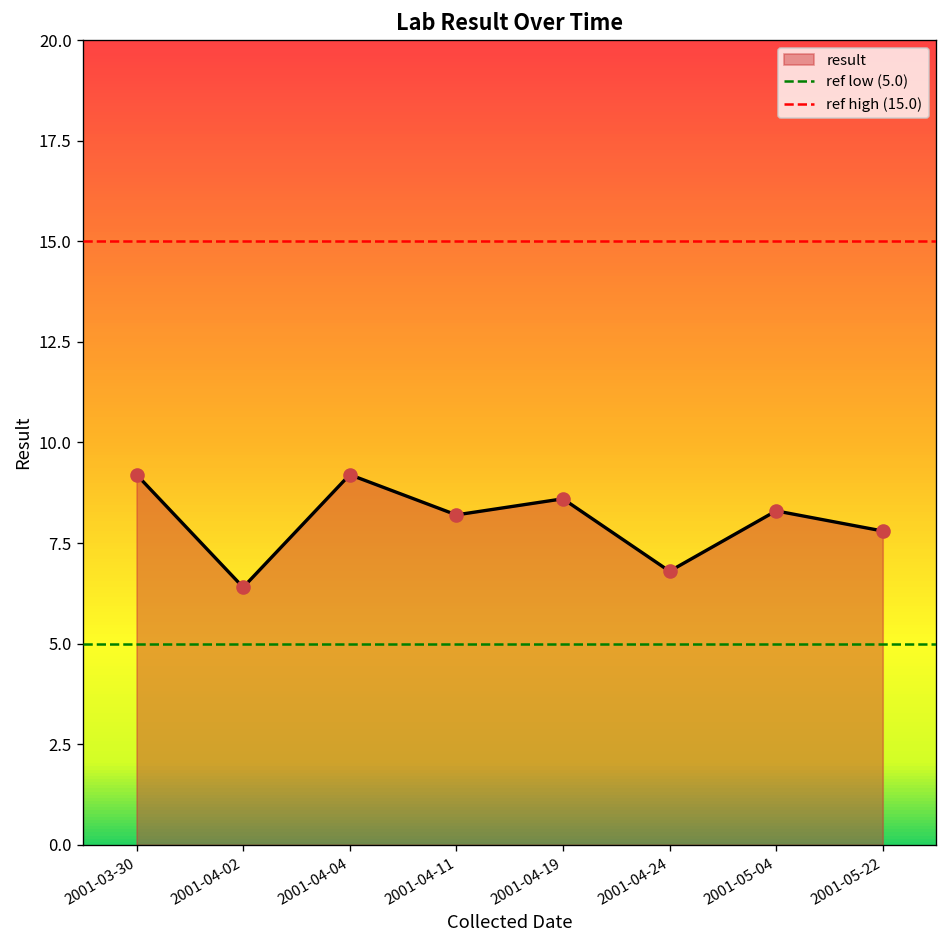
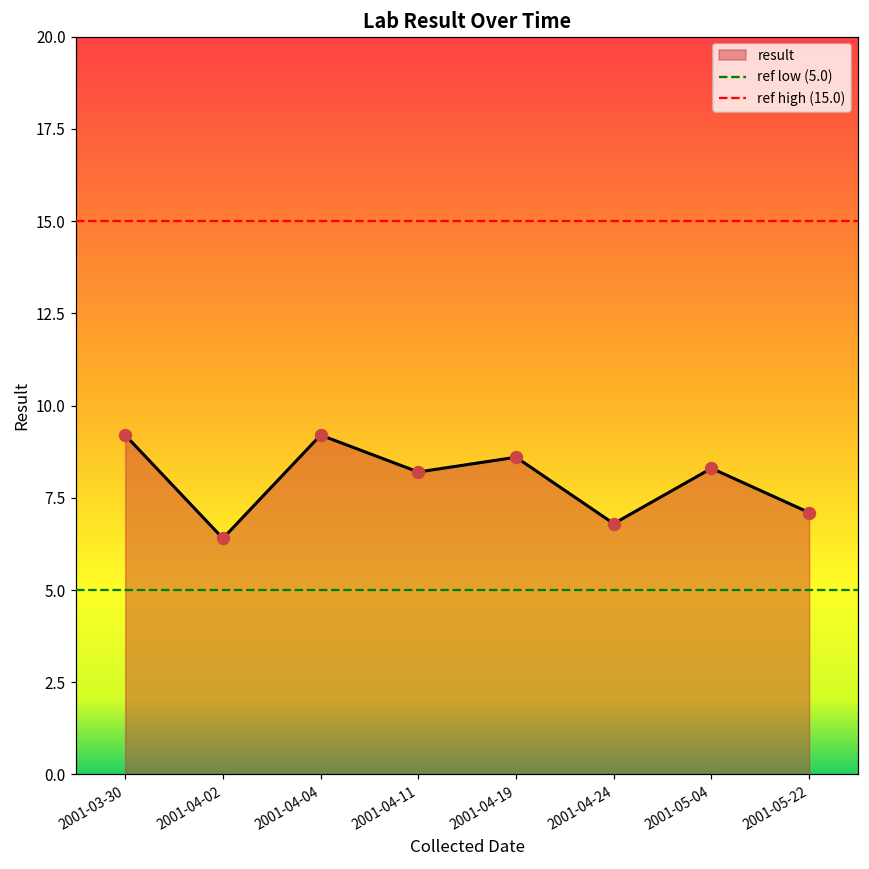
  {
    "2001-03-30": 9.2,
    "2001-04-02": 6.4,
    "2001-04-04": 9.2,
    "2001-04-11": 8.2,
    "2001-04-19": 8.6,
    "2001-04-24": 6.8,
    "2001-05-04": 8.3,
-   "2001-05-22": 7.8
+   "2001-05-22": 7.1
  }
